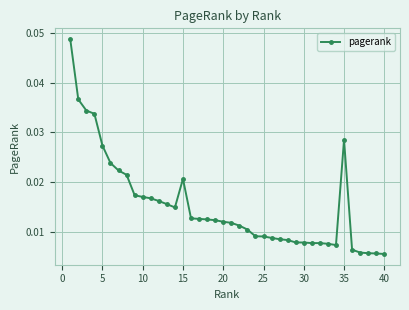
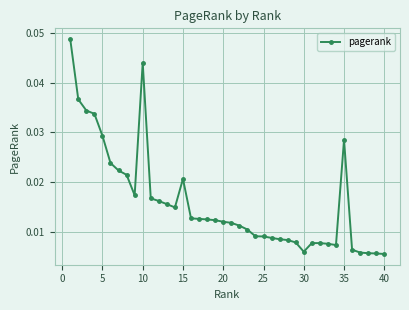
  {
-   "5": 0.027,
-   "10": 0.017,
+   "5": 0.029,
+   "10": 0.044,
    "15": 0.021,
    "20": 0.012,
    "25": 0.009,
-   "30": 0.008,
+   "30": 0.006,
    "35": 0.029,
    "40": 0.006
  }
